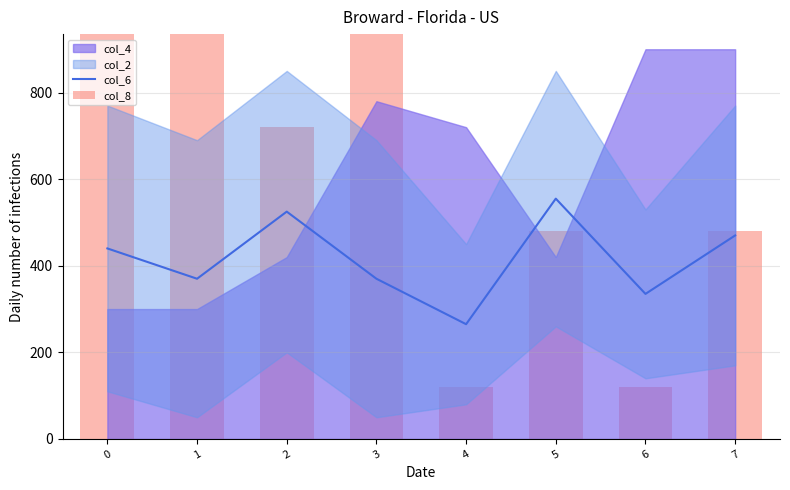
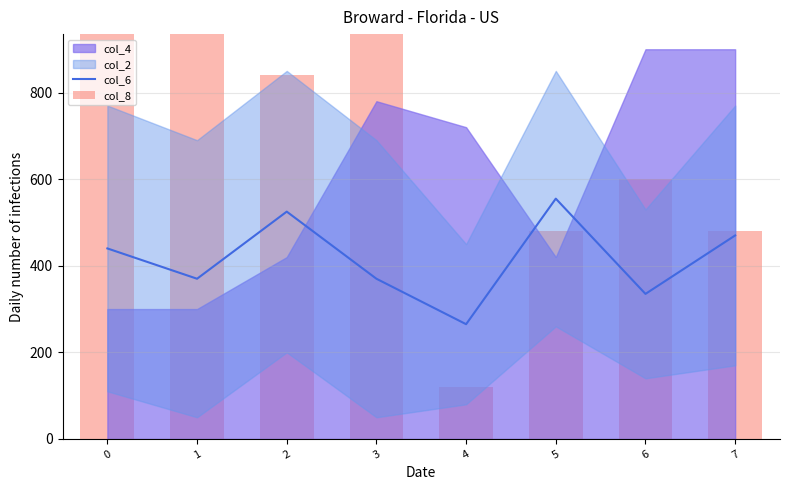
  {
    "col_8": {
-     "2": 720,
+     "2": 840,
      "4": 120,
      "5": 480,
-     "6": 120,
+     "6": 600,
      "7": 480
    }
  }
